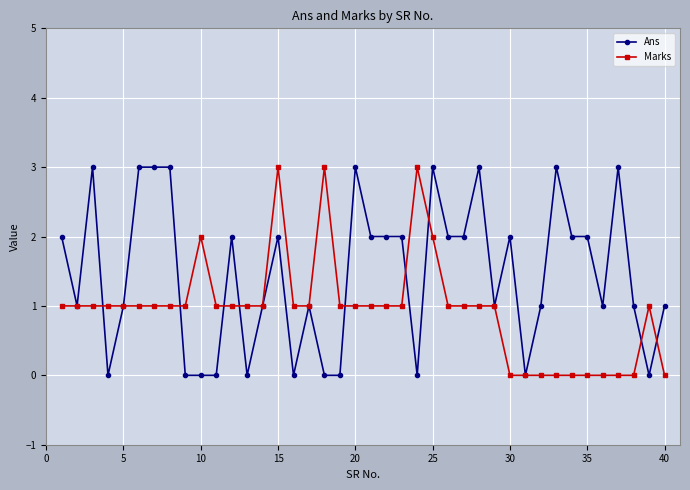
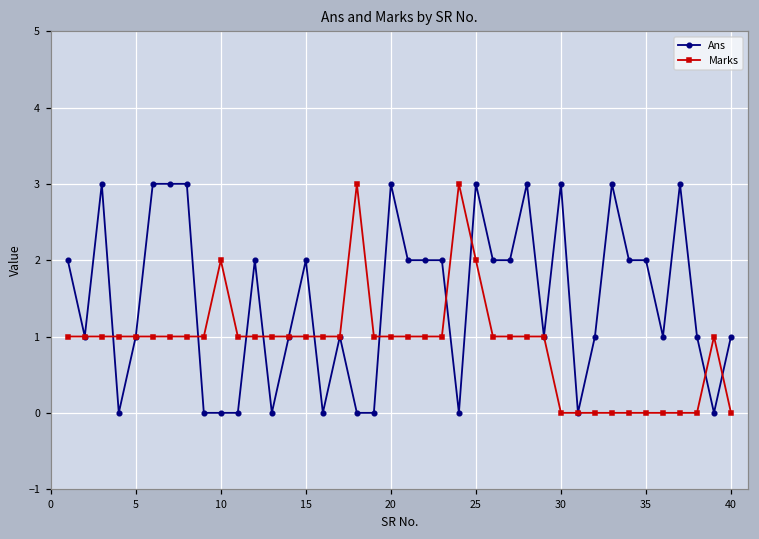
  {
    "Ans": {
      "10": 0,
      "15": 2,
      "20": 3,
      "25": 3,
-     "30": 2,
+     "30": 3,
      "35": 2,
      "40": 1
    },
    "Marks": {
      "10": 2,
-     "15": 3,
+     "15": 1,
      "20": 1,
      "25": 2,
      "30": 0,
      "35": 0,
      "40": 0
    }
  }
